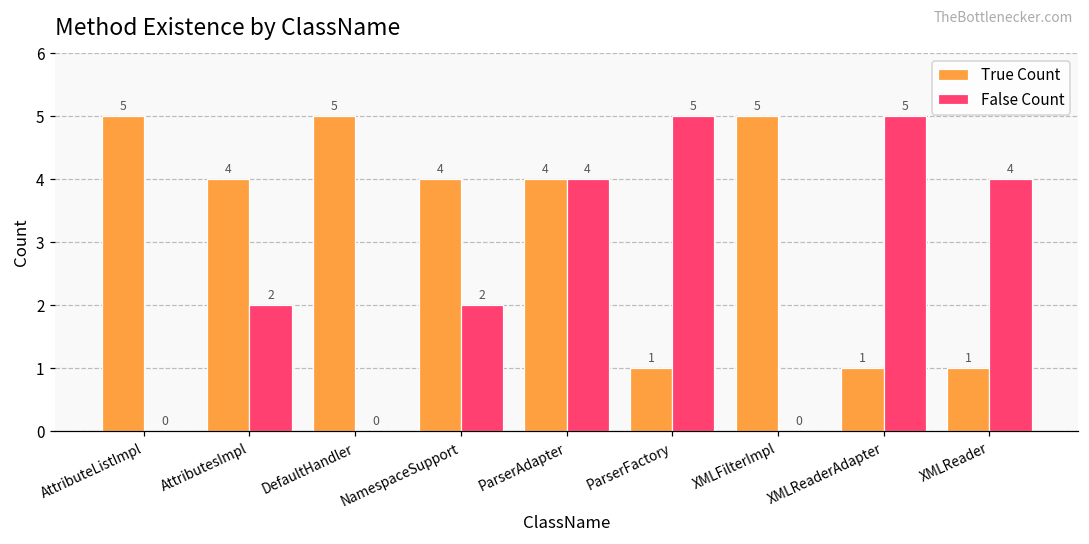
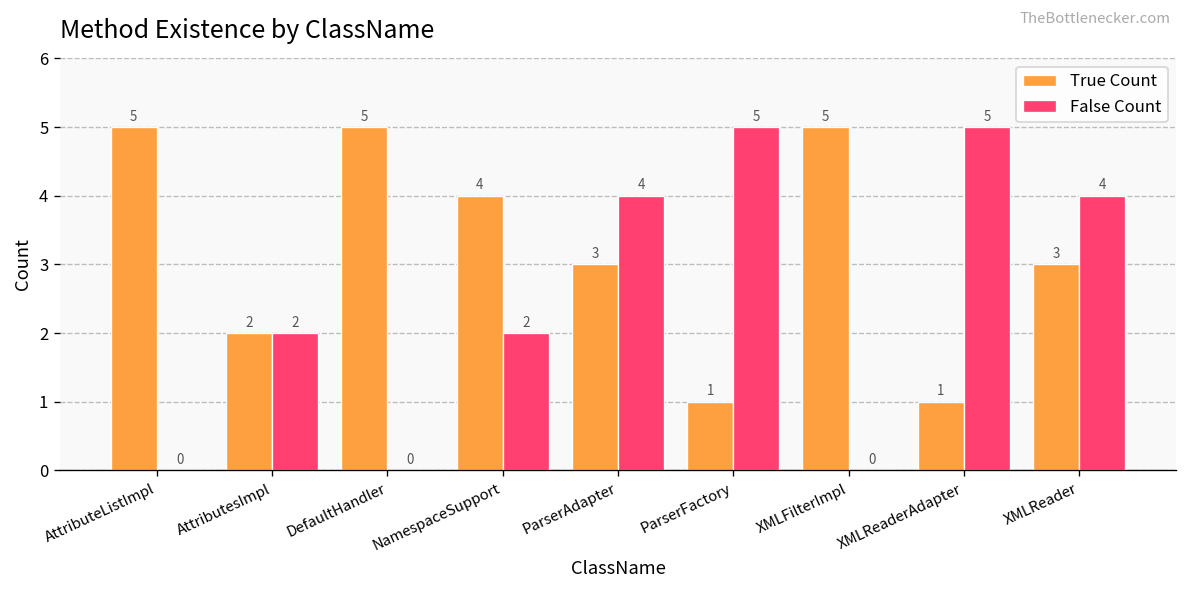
  {
    "True Count": {
      "AttributeListImpl": 5,
-     "AttributesImpl": 4,
+     "AttributesImpl": 2,
      "DefaultHandler": 5,
      "NamespaceSupport": 4,
-     "ParserAdapter": 4,
+     "ParserAdapter": 3,
      "ParserFactory": 1,
      "XMLFilterImpl": 5,
      "XMLReaderAdapter": 1,
-     "XMLReader": 1
+     "XMLReader": 3
    },
    "False Count": {
      "AttributeListImpl": 0,
      "AttributesImpl": 2,
      "DefaultHandler": 0,
      "NamespaceSupport": 2,
      "ParserAdapter": 4,
      "ParserFactory": 5,
      "XMLFilterImpl": 0,
      "XMLReaderAdapter": 5,
      "XMLReader": 4
    }
  }
